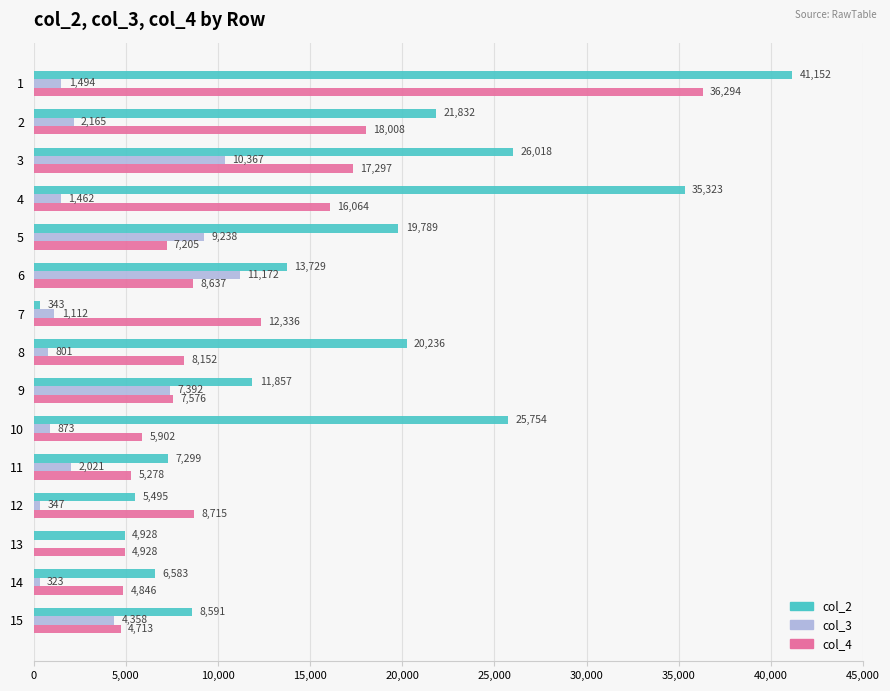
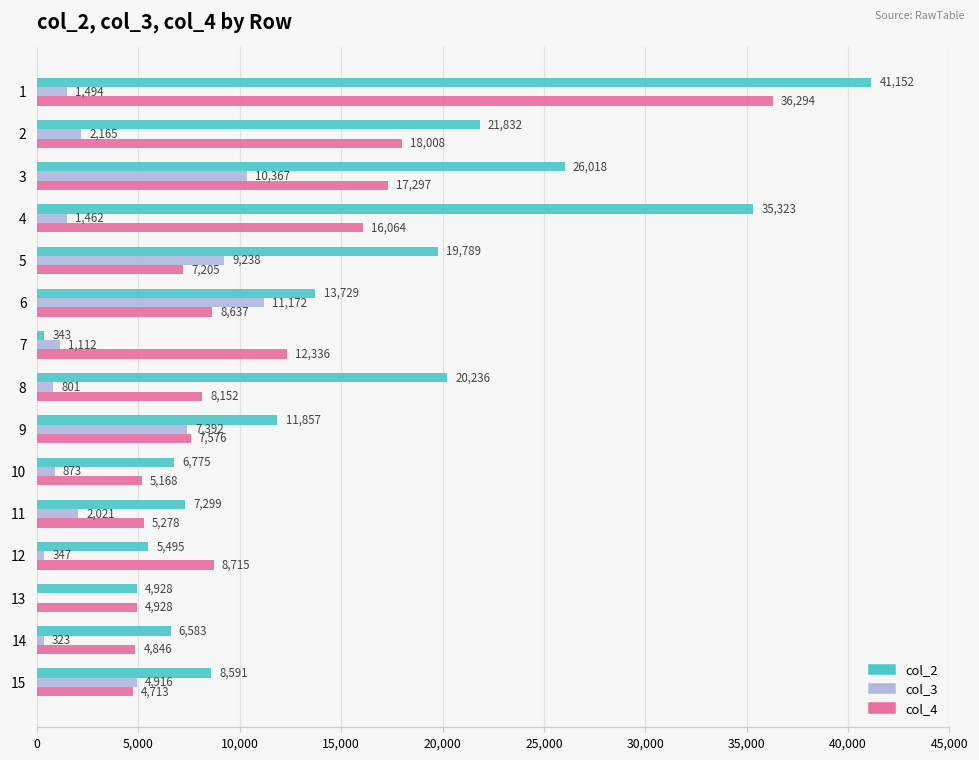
  {
    "col_2": {
      "1": "41,152",
      "2": "21,832",
      "3": "26,018",
      "4": "35,323",
      "5": "19,789",
      "6": "13,729",
      "7": "343",
      "8": "20,236",
      "9": "11,857",
-     "10": "25,754",
+     "10": "6,775",
      "11": "7,299",
      "12": "5,495",
      "13": "4,928",
      "14": "6,583",
      "15": "8,591"
    },
    "col_3": {
      "1": "1,494",
      "2": "2,165",
      "3": "10,367",
      "4": "1,462",
      "5": "9,238",
      "6": "11,172",
      "7": "1,112",
      "8": "801",
      "9": "7,392",
      "10": "873",
      "11": "2,021",
      "12": "347",
      "14": "323",
-     "15": "4,358"
+     "15": "4,916"
    },
    "col_4": {
      "1": "36,294",
      "2": "18,008",
      "3": "17,297",
      "4": "16,064",
      "5": "7,205",
      "6": "8,637",
      "7": "12,336",
      "8": "8,152",
      "9": "7,576",
-     "10": "5,902",
+     "10": "5,168",
      "11": "5,278",
      "12": "8,715",
      "13": "4,928",
      "14": "4,846",
      "15": "4,713"
    }
  }
